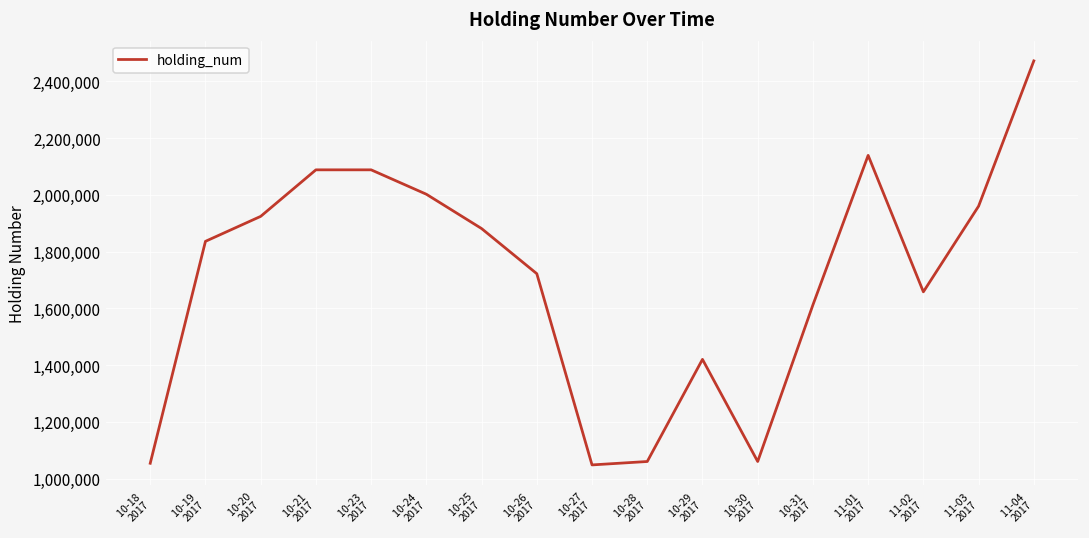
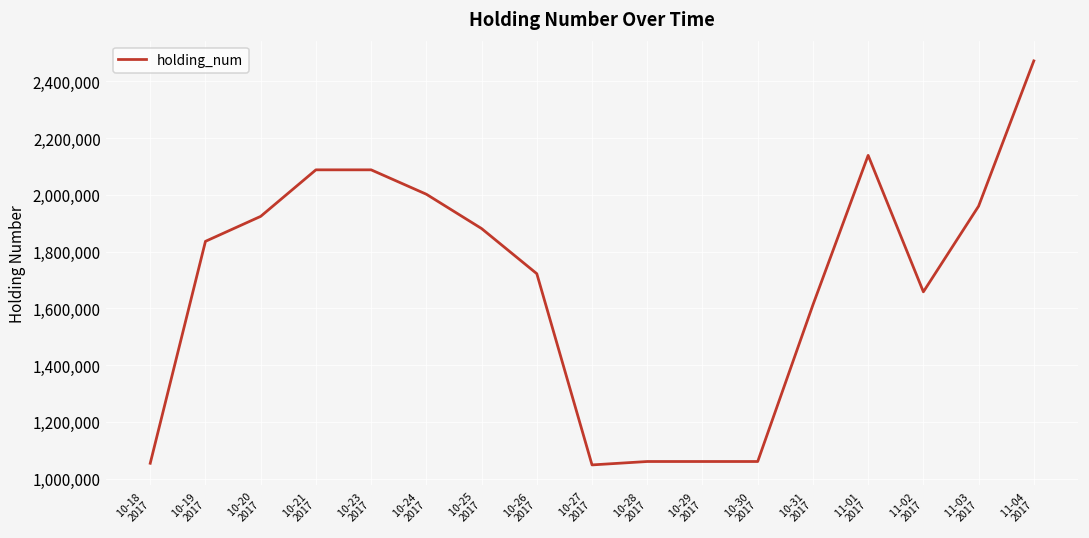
  {
    "10-18 2017": "1,050,000",
    "10-19 2017": "1,840,000",
    "10-20 2017": "1,920,000",
    "10-21 2017": "2,090,000",
    "10-23 2017": "2,090,000",
    "10-24 2017": "2,000,000",
    "10-25 2017": "1,880,000",
    "10-26 2017": "1,720,000",
    "10-27 2017": "1,050,000",
    "10-28 2017": "1,060,000",
-   "10-29 2017": "1,420,000",
+   "10-29 2017": "1,060,000",
    "10-30 2017": "1,060,000",
    "10-31 2017": "1,610,000",
    "11-01 2017": "2,140,000",
    "11-02 2017": "1,660,000",
    "11-03 2017": "1,960,000",
    "11-04 2017": "2,470,000"
  }
